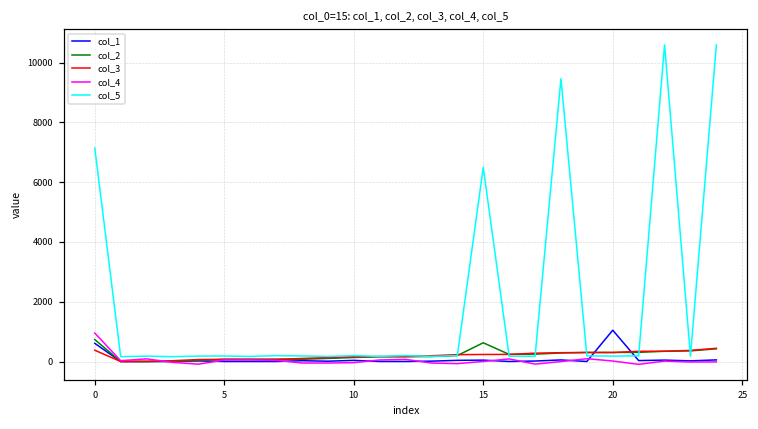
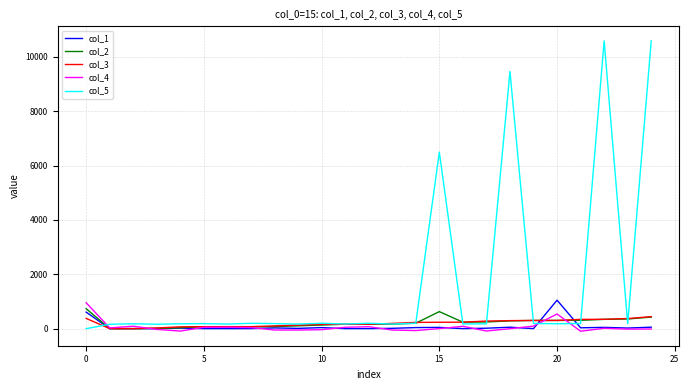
  {
    "col_1": {
      "0": 600,
      "20": 1000
    },
    "col_2": {
      "0": 700,
      "15": 600
    },
    "col_3": {
      "0": 400,
      "15": 200
    },
    "col_4": {
      "0": 1000,
-     "20": 0
+     "20": 500
    },
    "col_5": {
-     "0": 7100,
+     "0": 0,
      "5": 200,
      "15": 6500,
      "20": 200
    }
  }
